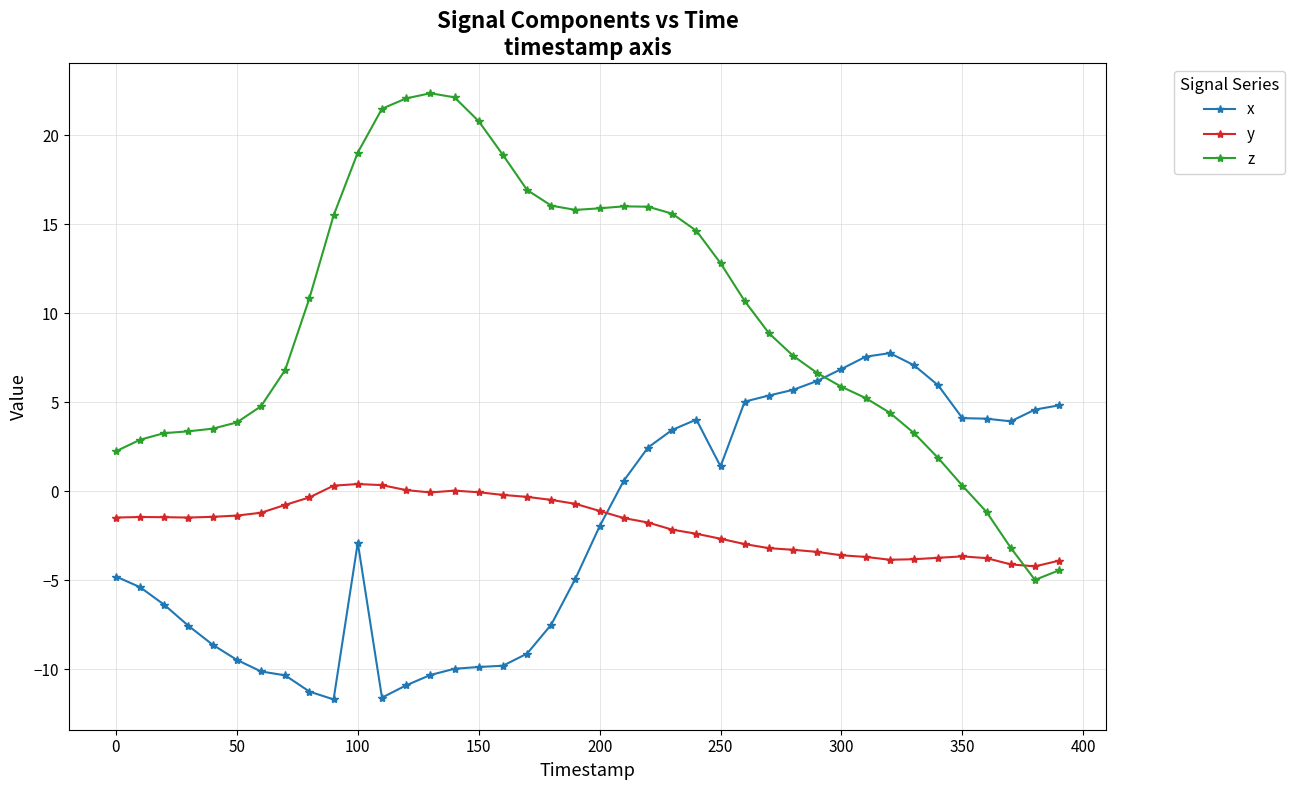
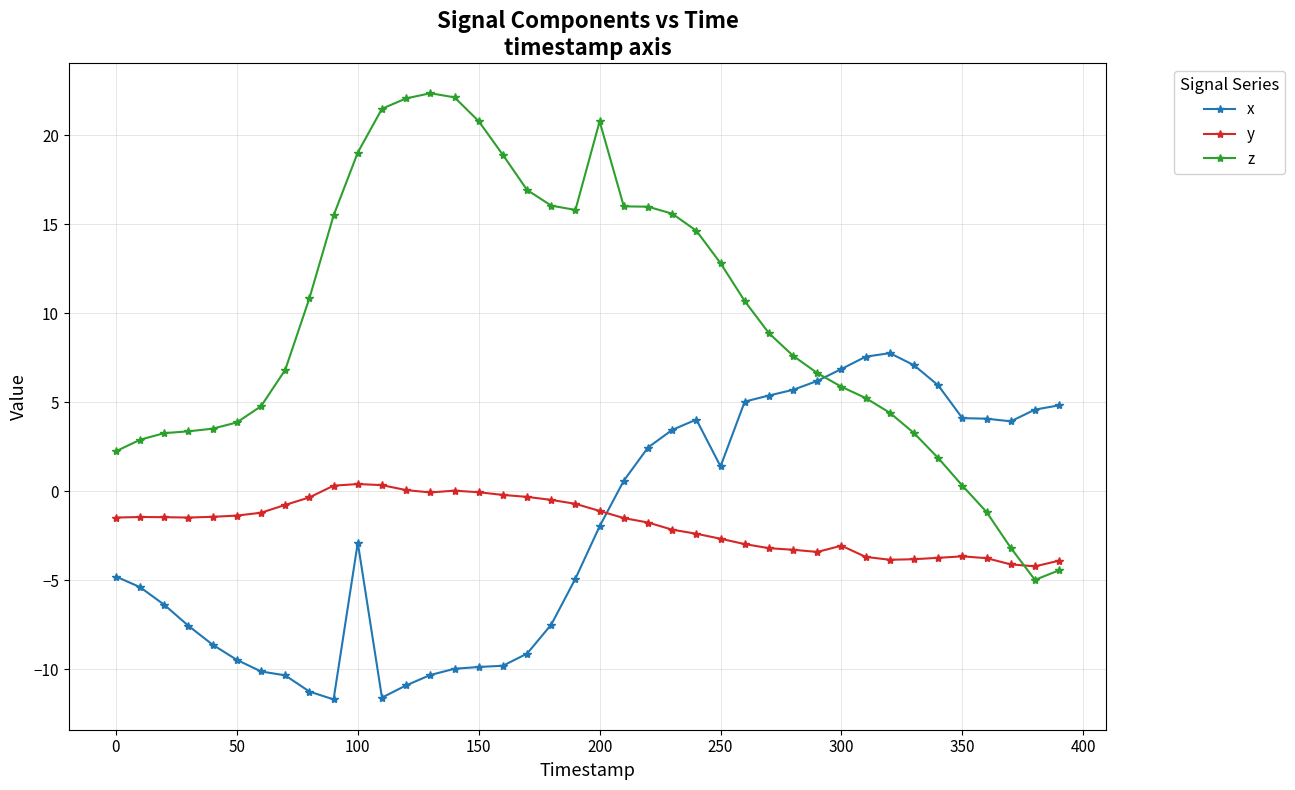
  {
    "x": {
      "0": -4.8,
      "50": -9.5,
      "100": -2.9,
      "150": -9.9,
      "200": -2.0,
      "250": 1.4,
      "300": 6.9,
      "350": 4.1
    },
    "y": {
      "0": -1.5,
      "50": -1.4,
      "100": 0.4,
      "150": -0.1,
      "200": -1.1,
      "250": -2.7,
-     "300": -3.6,
+     "300": -3.1,
      "350": -3.7
    },
    "z": {
      "0": 2.3,
      "50": 3.9,
      "100": 19.0,
      "150": 20.8,
-     "200": 15.9,
+     "200": 20.8,
      "250": 12.8,
      "300": 5.9,
      "350": 0.3
    }
  }
